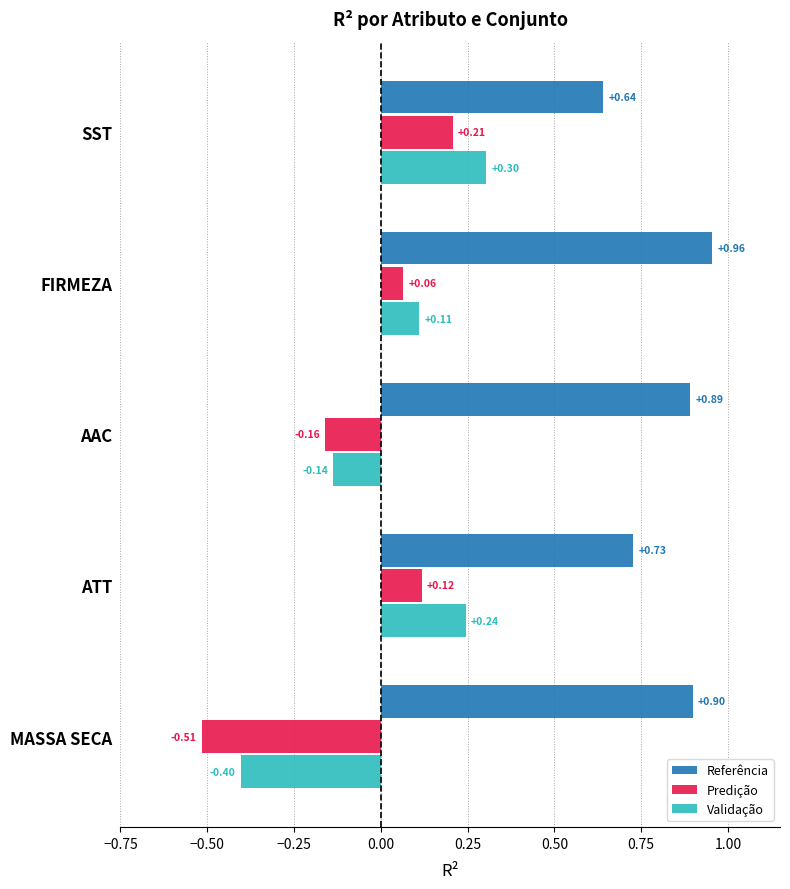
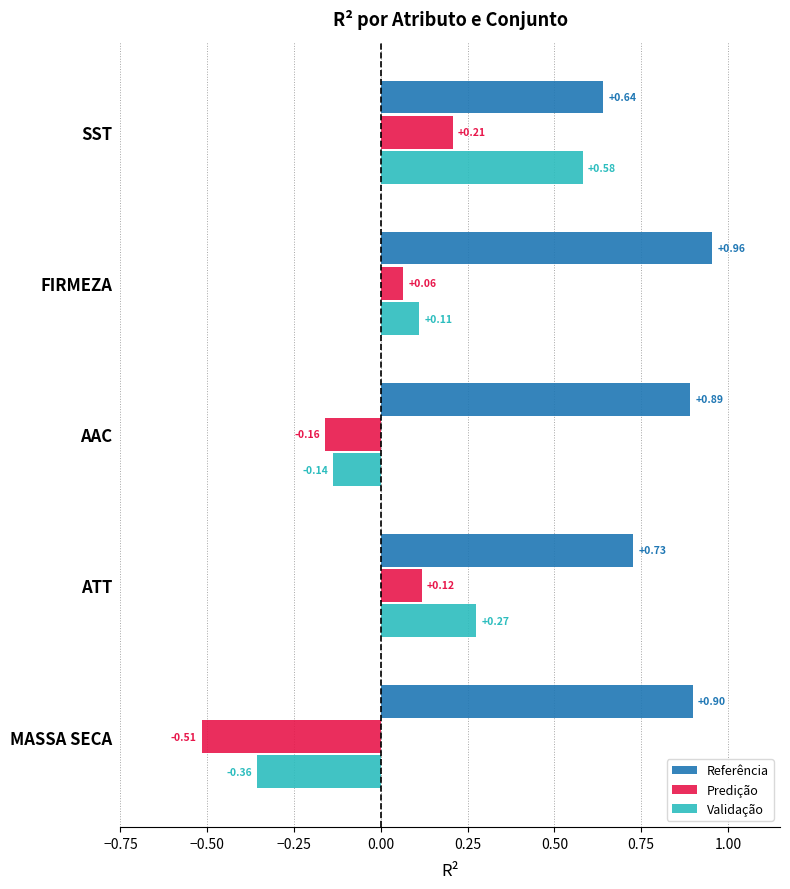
  {
    "Referência": {
      "SST": "+0.64",
      "FIRMEZA": "+0.96",
      "AAC": "+0.89",
      "ATT": "+0.73",
      "MASSA SECA": "+0.90"
    },
    "Predição": {
      "SST": "+0.21",
      "FIRMEZA": "+0.06",
      "AAC": "-0.16",
      "ATT": "+0.12",
      "MASSA SECA": "-0.51"
    },
    "Validação": {
-     "SST": "+0.30",
+     "SST": "+0.58",
      "FIRMEZA": "+0.11",
      "AAC": "-0.14",
-     "ATT": "+0.24",
-     "MASSA SECA": "-0.40"
+     "ATT": "+0.27",
+     "MASSA SECA": "-0.36"
    }
  }
